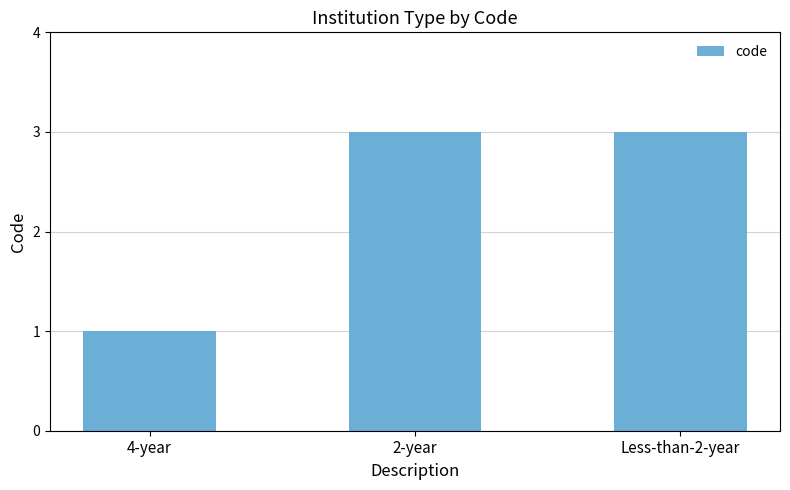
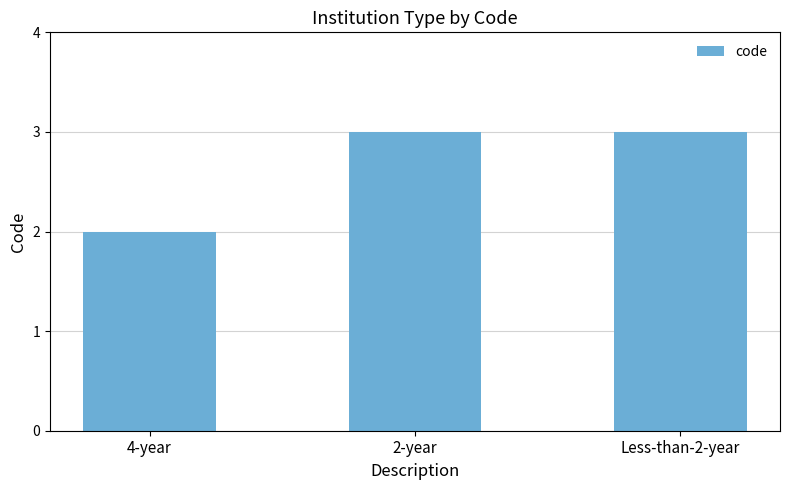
  {
-   "4-year": 1,
+   "4-year": 2,
    "2-year": 3,
    "Less-than-2-year": 3
  }
